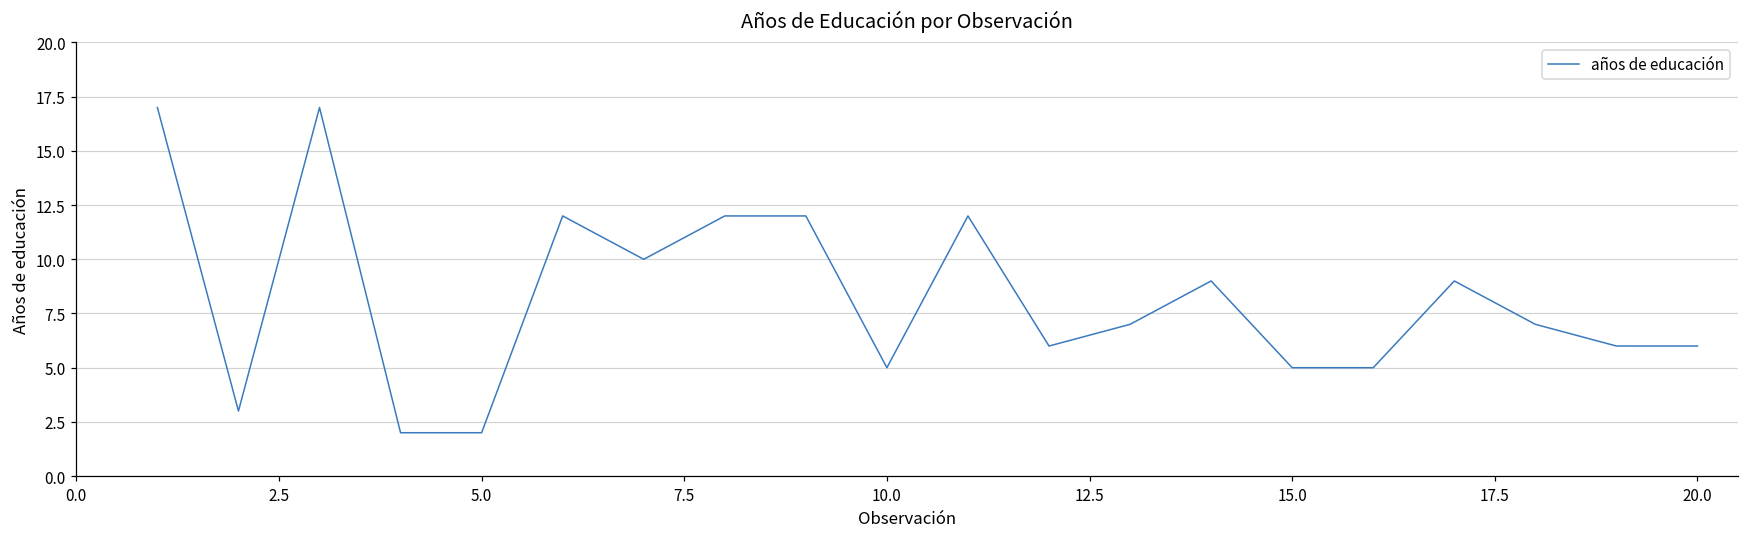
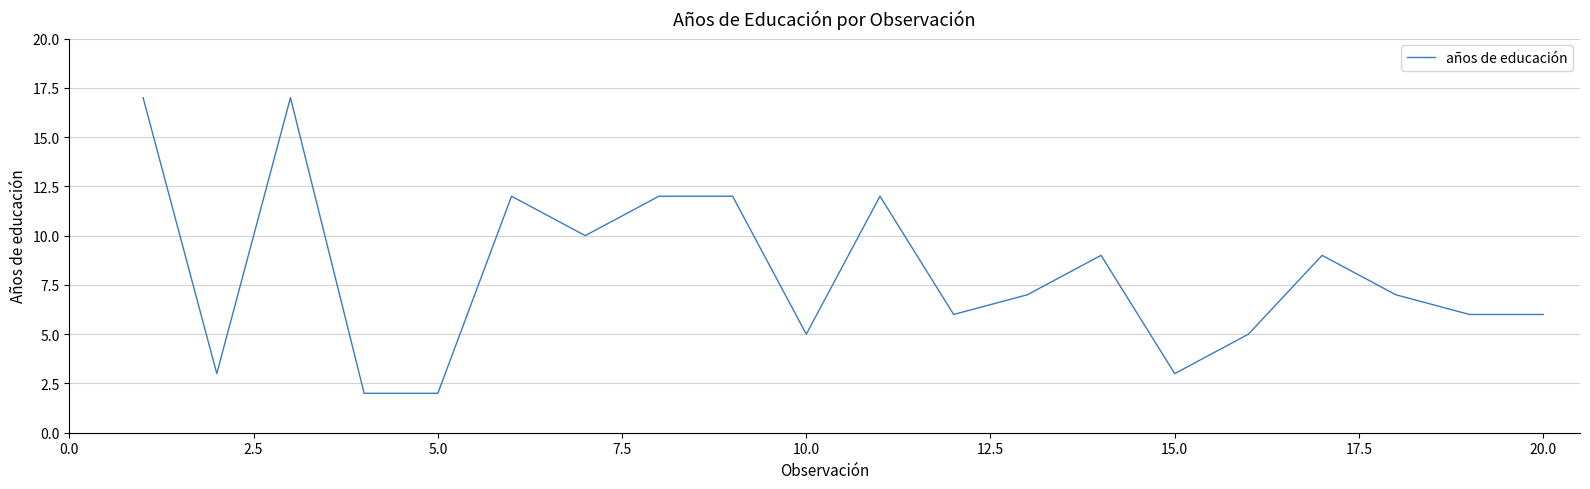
  {
    "5.0": 2,
    "10.0": 5,
-   "15.0": 5,
+   "15.0": 3,
    "20.0": 6
  }
